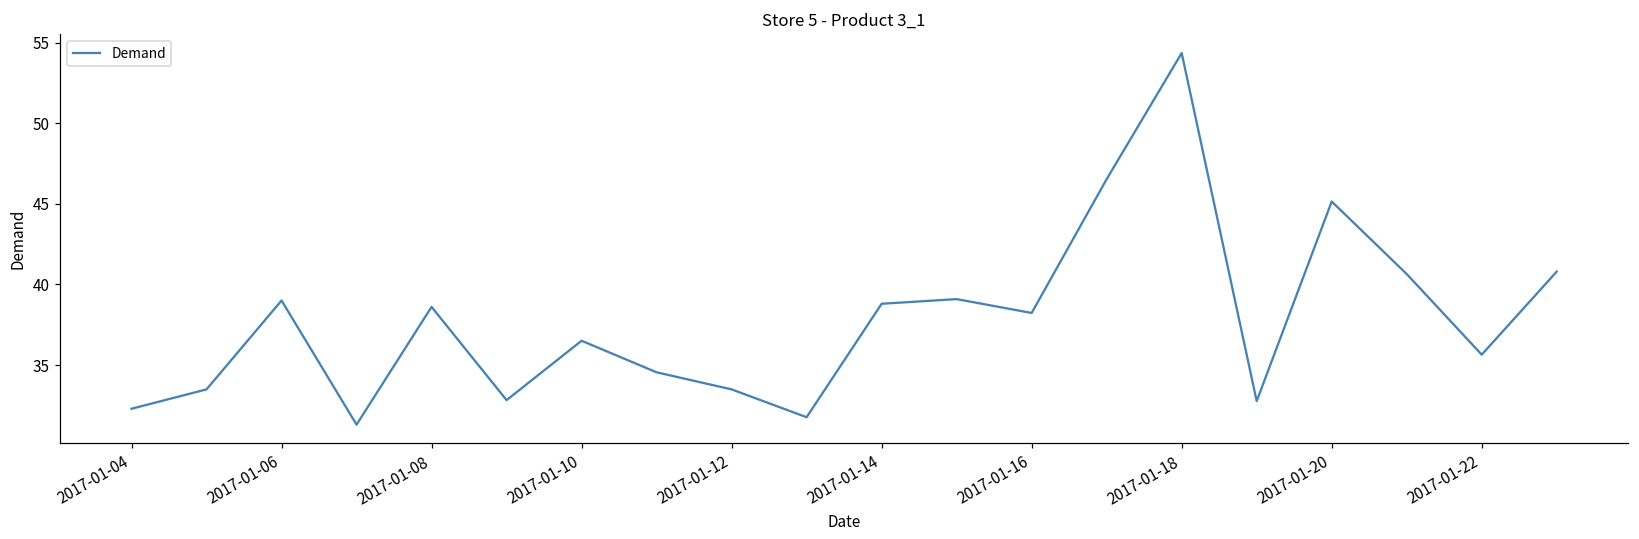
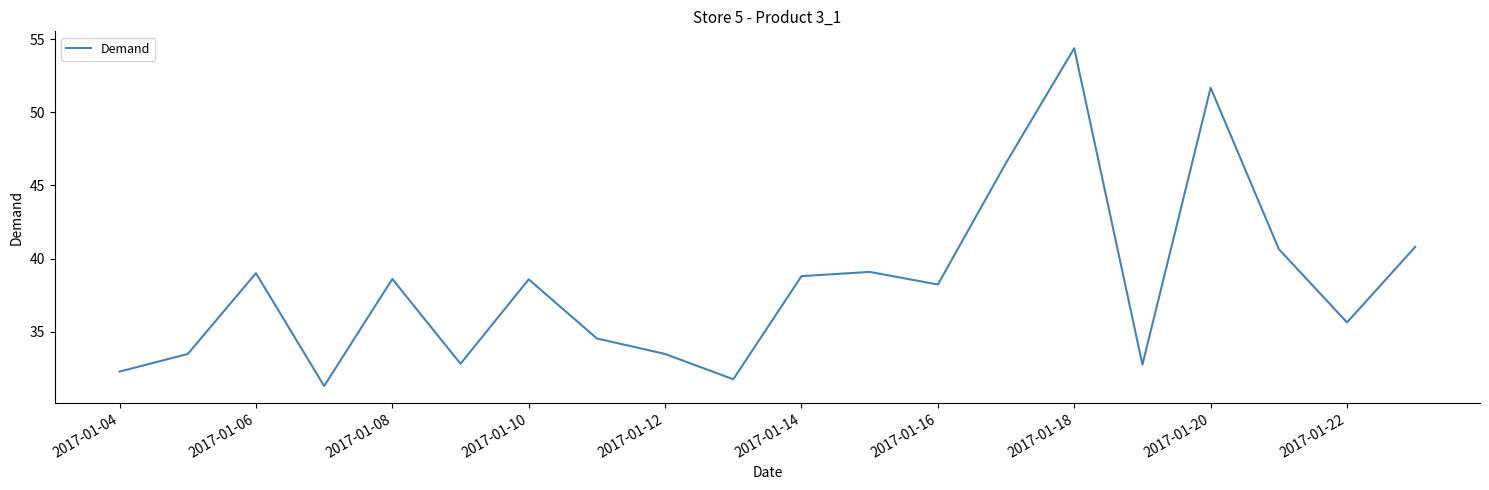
  {
    "2017-01-04": 32.3,
    "2017-01-06": 39.0,
    "2017-01-08": 38.6,
-   "2017-01-10": 36.5,
+   "2017-01-10": 38.6,
    "2017-01-12": 33.5,
    "2017-01-14": 38.8,
    "2017-01-16": 38.2,
    "2017-01-18": 54.4,
-   "2017-01-20": 45.2,
+   "2017-01-20": 51.7,
    "2017-01-22": 35.6
  }
